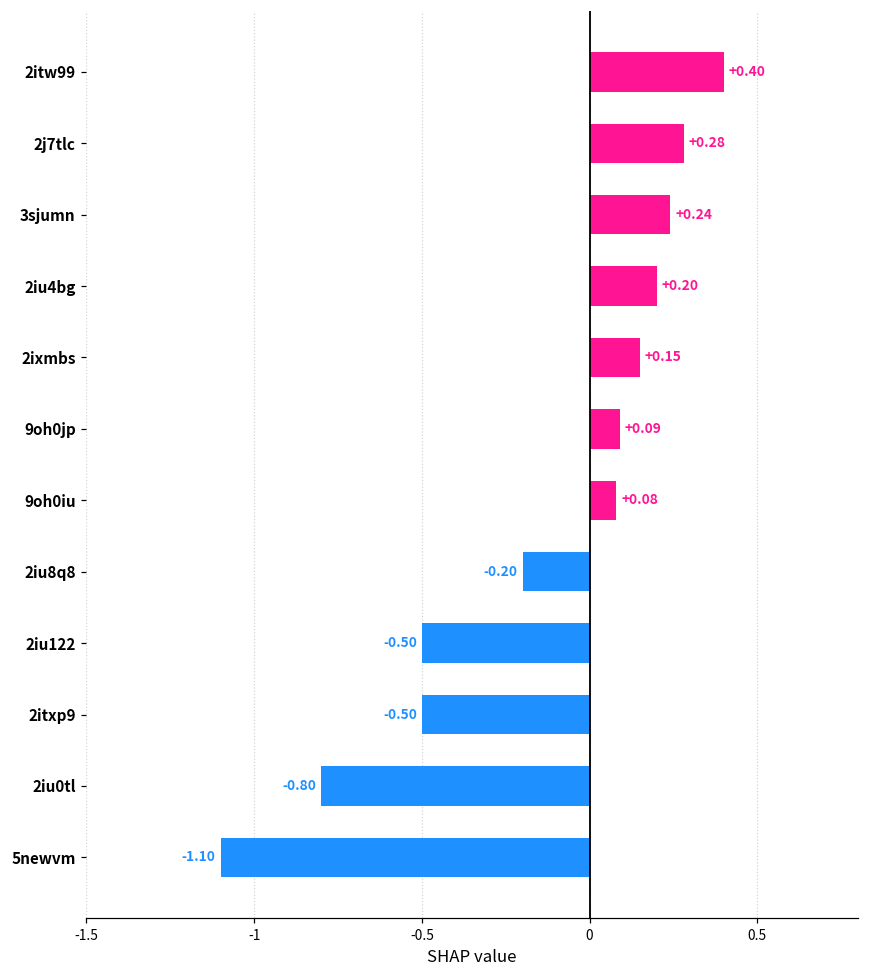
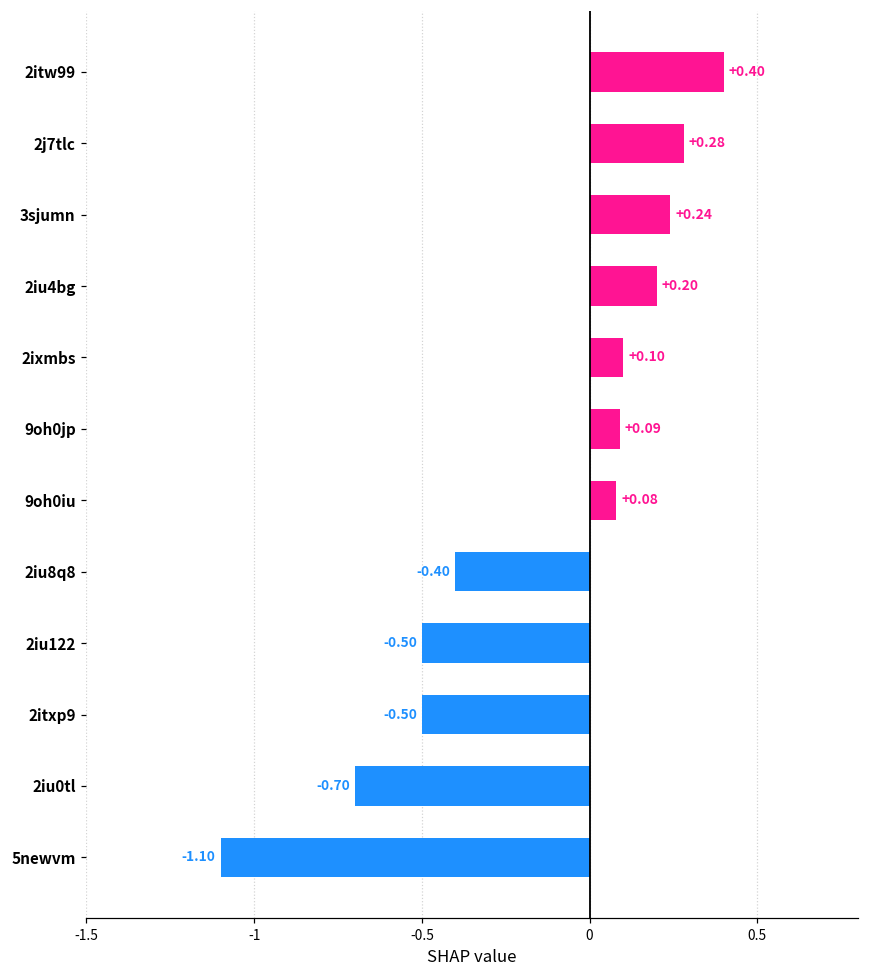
  {
    "2itw99": "+0.40",
    "2j7tlc": "+0.28",
    "3sjumn": "+0.24",
    "2iu4bg": "+0.20",
-   "2ixmbs": "+0.15",
+   "2ixmbs": "+0.10",
    "9oh0jp": "+0.09",
    "9oh0iu": "+0.08",
-   "2iu8q8": "-0.20",
+   "2iu8q8": "-0.40",
    "2iu122": "-0.50",
    "2itxp9": "-0.50",
-   "2iu0tl": "-0.80",
+   "2iu0tl": "-0.70",
    "5newvm": "-1.10"
  }
